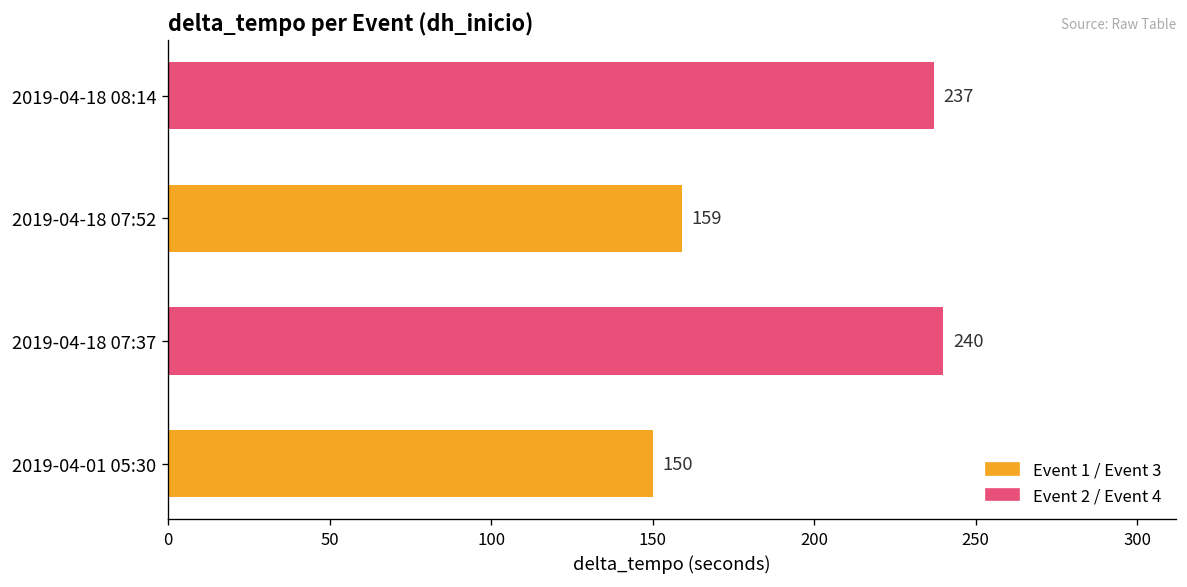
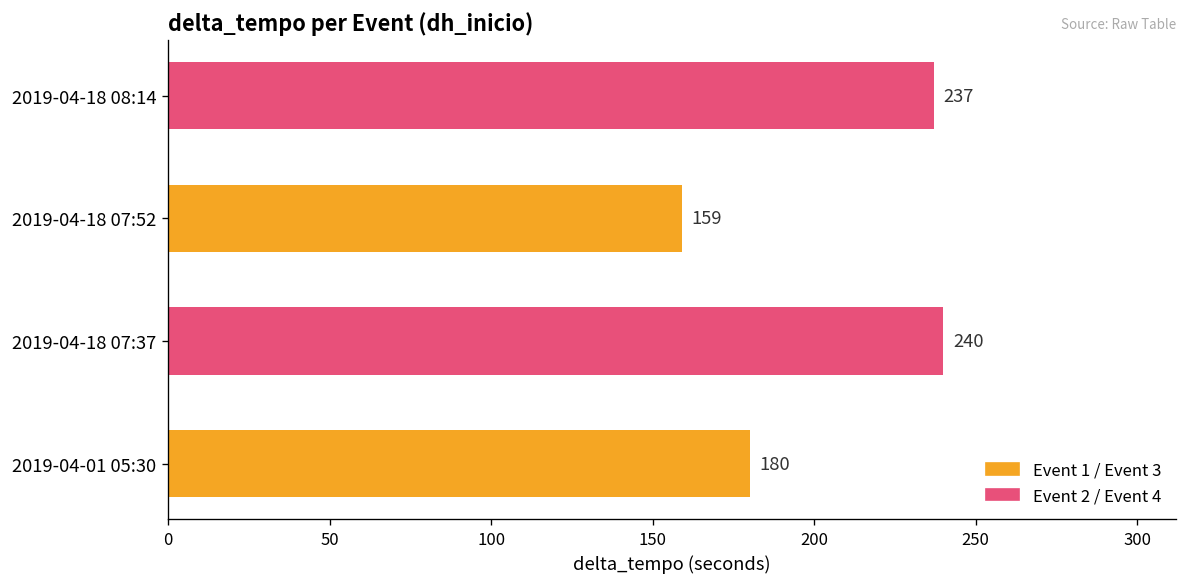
  {
    "2019-04-18 08:14": 237,
    "2019-04-18 07:52": 159,
    "2019-04-18 07:37": 240,
-   "2019-04-01 05:30": 150
+   "2019-04-01 05:30": 180
  }
